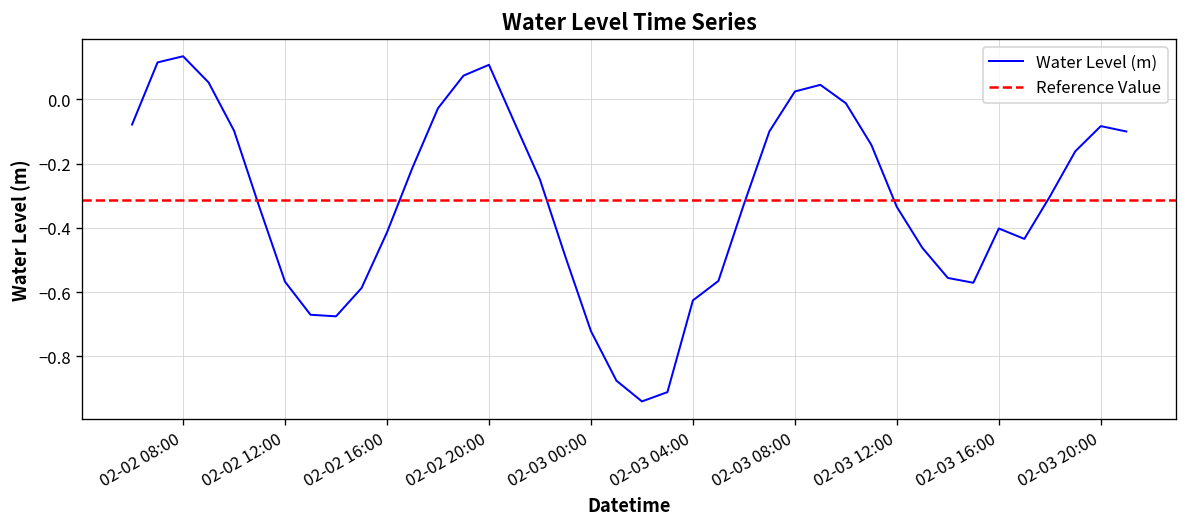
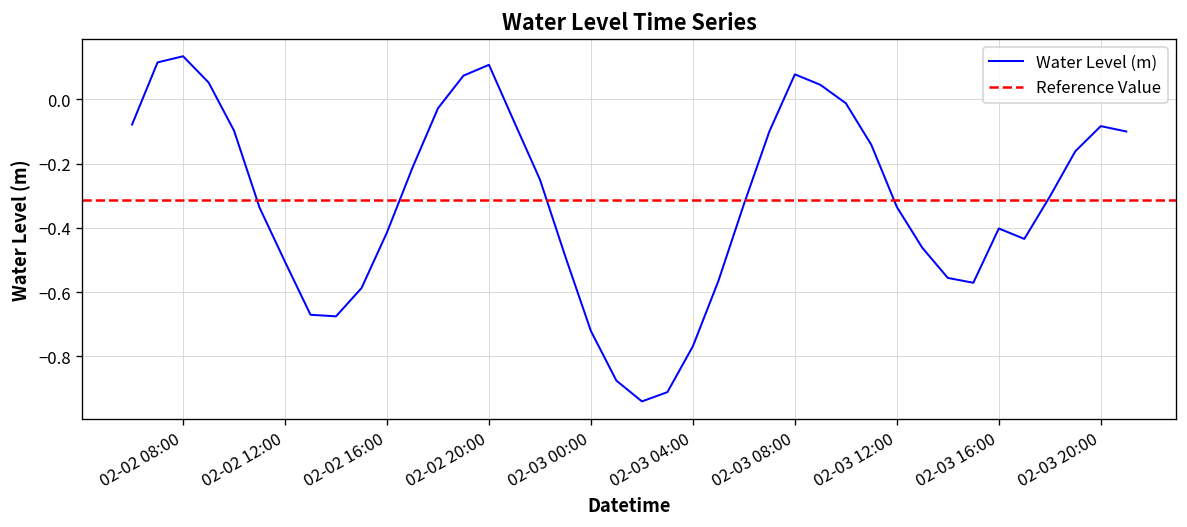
  {
    "02-02 08:00": 0.13,
-   "02-02 12:00": -0.57,
+   "02-02 12:00": -0.51,
    "02-02 16:00": -0.41,
    "02-02 20:00": 0.11,
    "02-03 00:00": -0.72,
-   "02-03 04:00": -0.63,
-   "02-03 08:00": 0.02,
+   "02-03 04:00": -0.77,
+   "02-03 08:00": 0.08,
    "02-03 12:00": -0.33,
    "02-03 16:00": -0.40,
    "02-03 20:00": -0.08
  }
